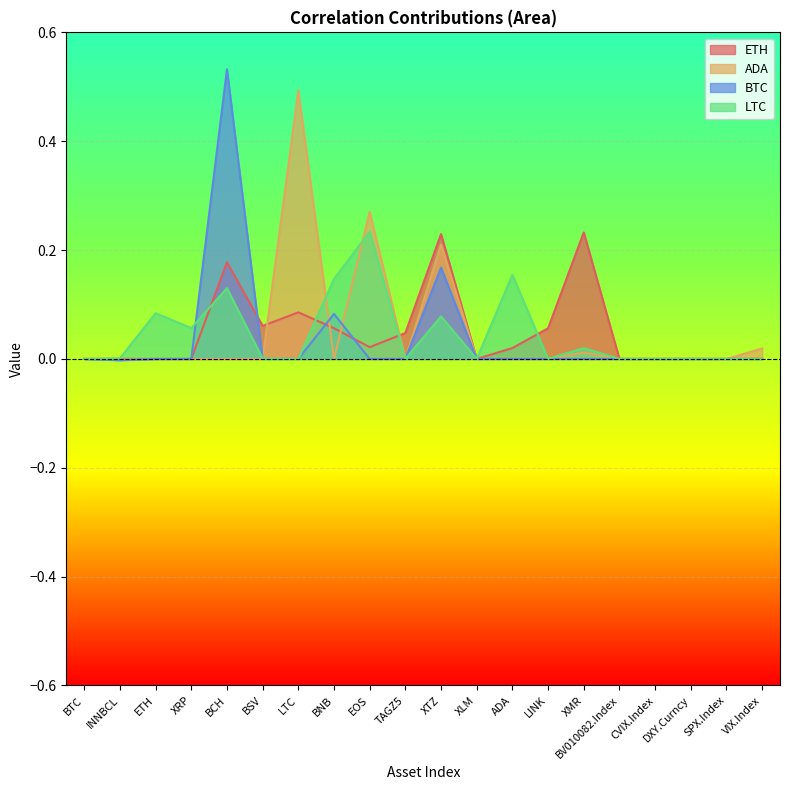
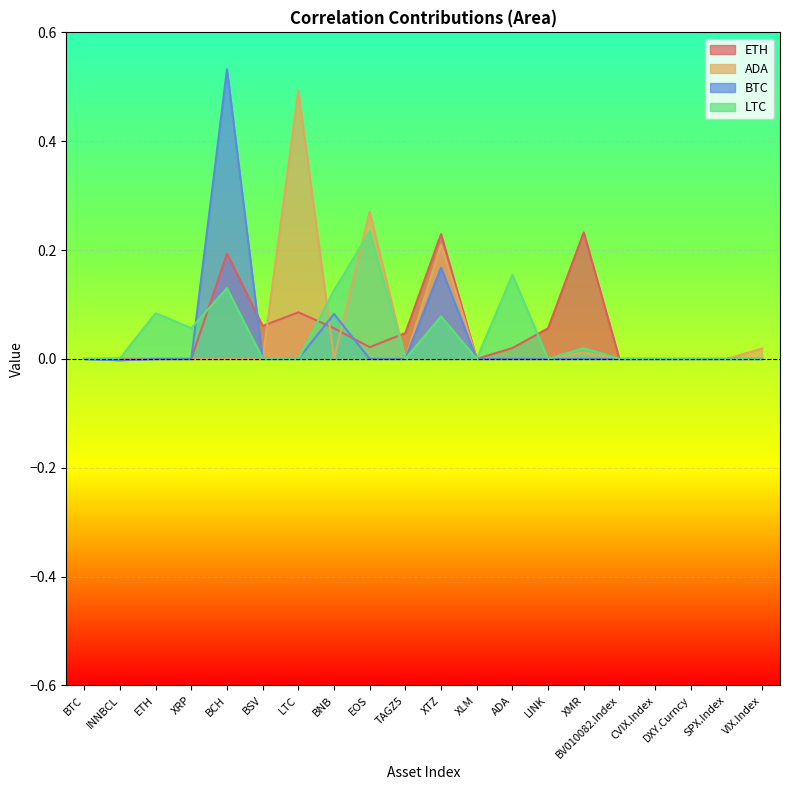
  {
    "ETH": {
-     "BCH": 0.18,
+     "BCH": 0.19,
      "BSV": 0.06,
      "LTC": 0.09,
      "BNB": 0.06,
      "EOS": 0.02,
      "TAGZ5": 0.05,
      "XTZ": 0.23,
      "ADA": 0.02,
      "LINK": 0.06,
      "XMR": 0.23
    },
    "LTC": {
      "ETH": 0.08,
      "XRP": 0.06,
      "BCH": 0.13,
-     "BNB": 0.15,
+     "BNB": 0.13,
      "EOS": 0.23,
      "XTZ": 0.08,
      "ADA": 0.15,
      "XMR": 0.02
    }
  }
